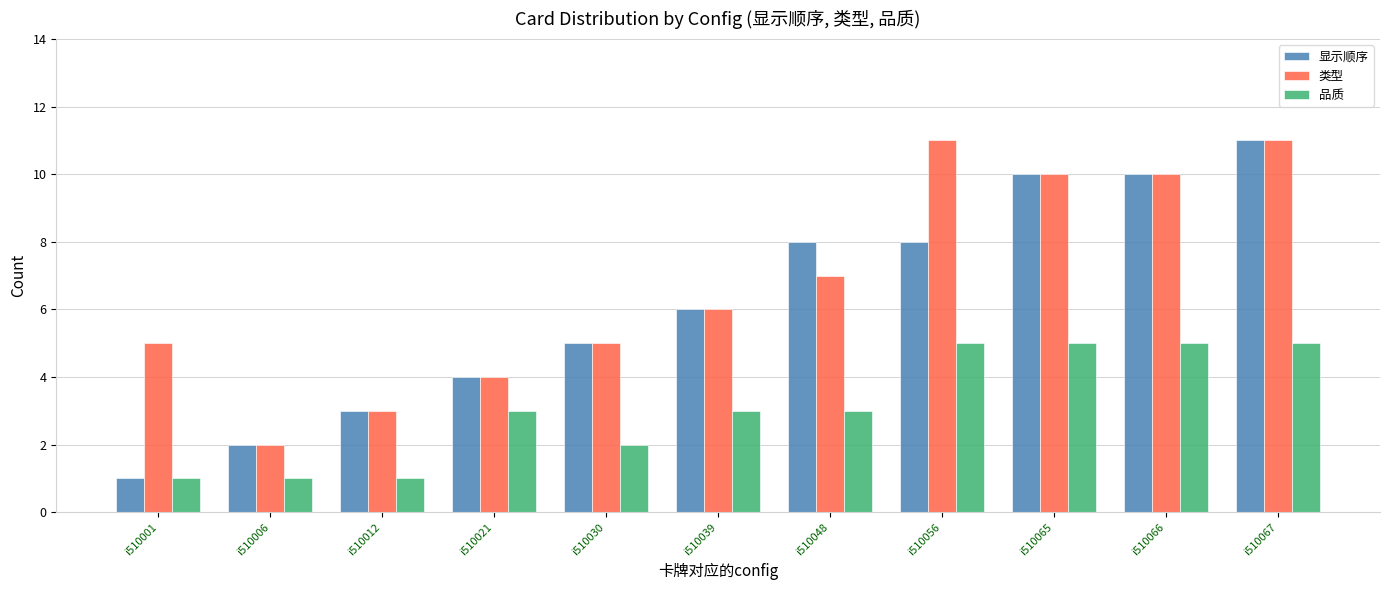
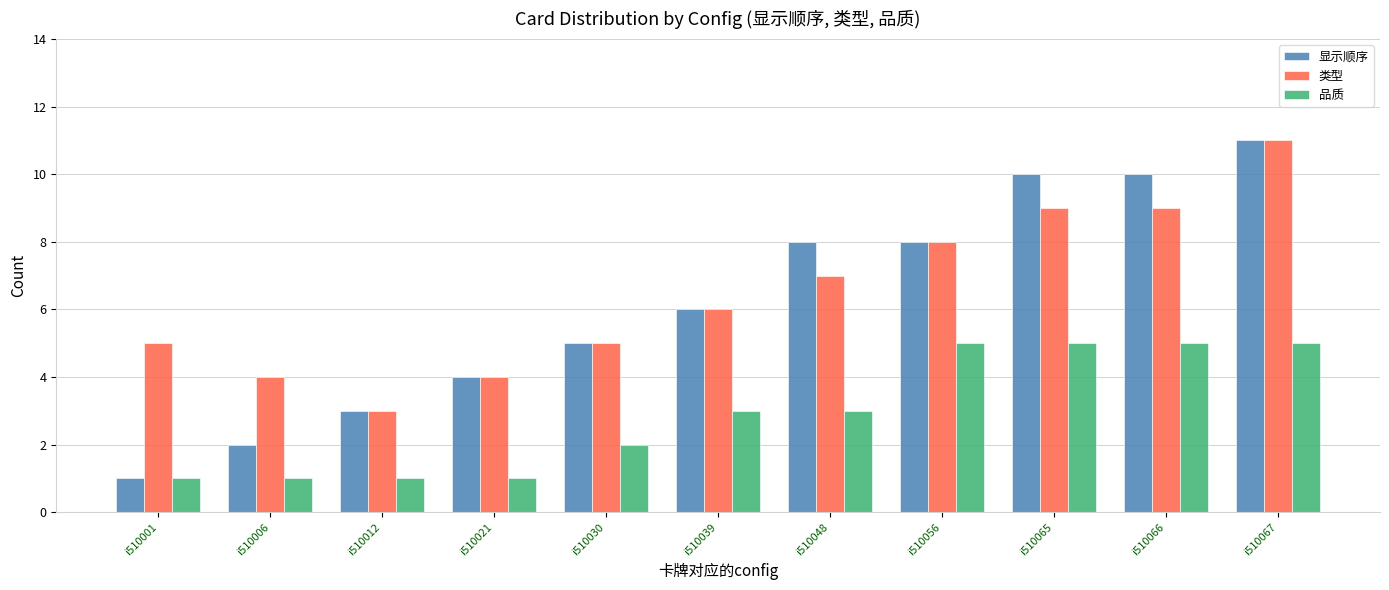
  {
    "显示顺序": {
      "i510001": 1,
      "i510006": 2,
      "i510012": 3,
      "i510021": 4,
      "i510030": 5,
      "i510039": 6,
      "i510048": 8,
      "i510056": 8,
      "i510065": 10,
      "i510066": 10,
      "i510067": 11
    },
    "类型": {
      "i510001": 5,
-     "i510006": 2,
+     "i510006": 4,
      "i510012": 3,
      "i510021": 4,
      "i510030": 5,
      "i510039": 6,
      "i510048": 7,
-     "i510056": 11,
-     "i510065": 10,
-     "i510066": 10,
+     "i510056": 8,
+     "i510065": 9,
+     "i510066": 9,
      "i510067": 11
    },
    "品质": {
      "i510001": 1,
      "i510006": 1,
      "i510012": 1,
-     "i510021": 3,
+     "i510021": 1,
      "i510030": 2,
      "i510039": 3,
      "i510048": 3,
      "i510056": 5,
      "i510065": 5,
      "i510066": 5,
      "i510067": 5
    }
  }
